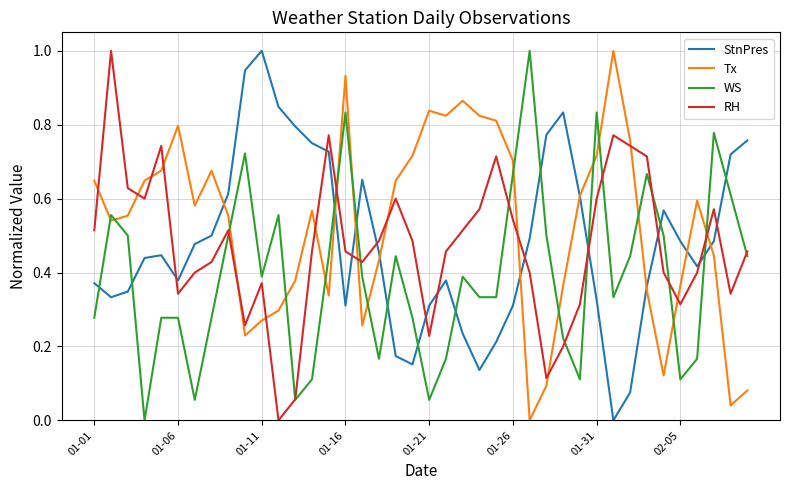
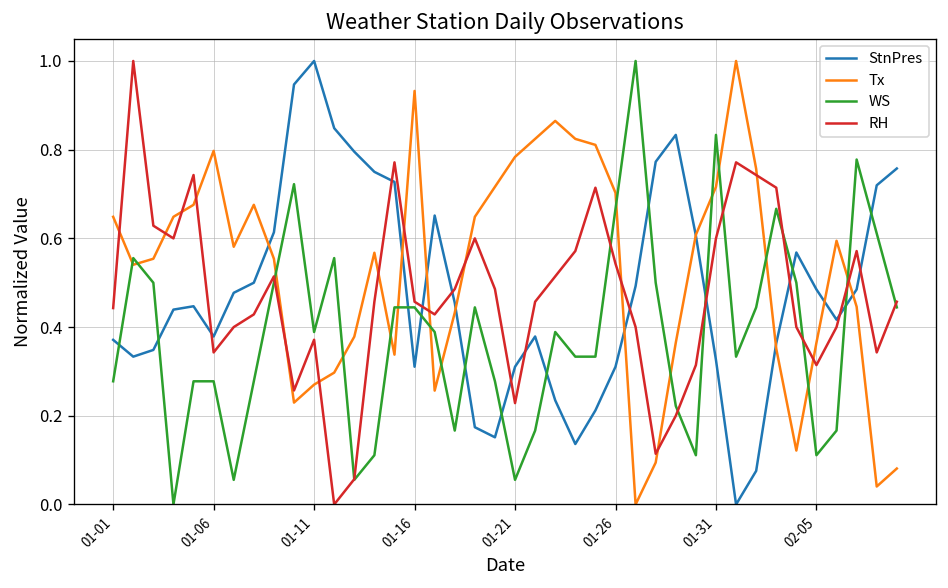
  {
    "StnPres": {
      "01-01": 0.37,
      "01-06": 0.38,
      "01-11": 1.00,
      "01-16": 0.31,
      "01-21": 0.31,
      "01-26": 0.31,
      "01-31": 0.33,
      "02-05": 0.48
    },
    "Tx": {
      "01-01": 0.65,
      "01-06": 0.80,
      "01-11": 0.27,
      "01-16": 0.93,
-     "01-21": 0.84,
+     "01-21": 0.78,
      "01-26": 0.70,
      "01-31": 0.72,
      "02-05": 0.36
    },
    "WS": {
      "01-01": 0.28,
      "01-06": 0.28,
      "01-11": 0.39,
-     "01-16": 0.83,
+     "01-16": 0.44,
      "01-21": 0.06,
      "01-26": 0.67,
      "01-31": 0.83,
      "02-05": 0.11
    },
    "RH": {
-     "01-01": 0.51,
+     "01-01": 0.44,
      "01-06": 0.34,
      "01-11": 0.37,
      "01-16": 0.46,
      "01-21": 0.23,
      "01-26": 0.54,
      "01-31": 0.60,
      "02-05": 0.31
    }
  }
